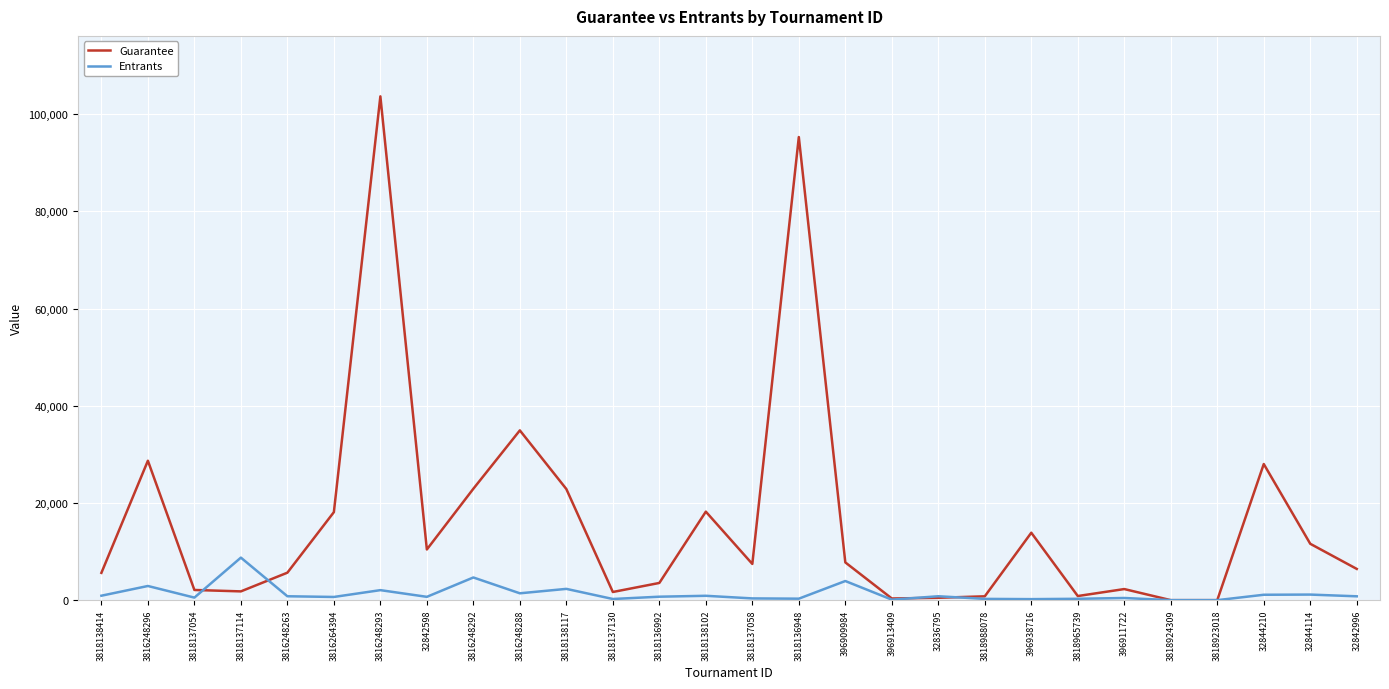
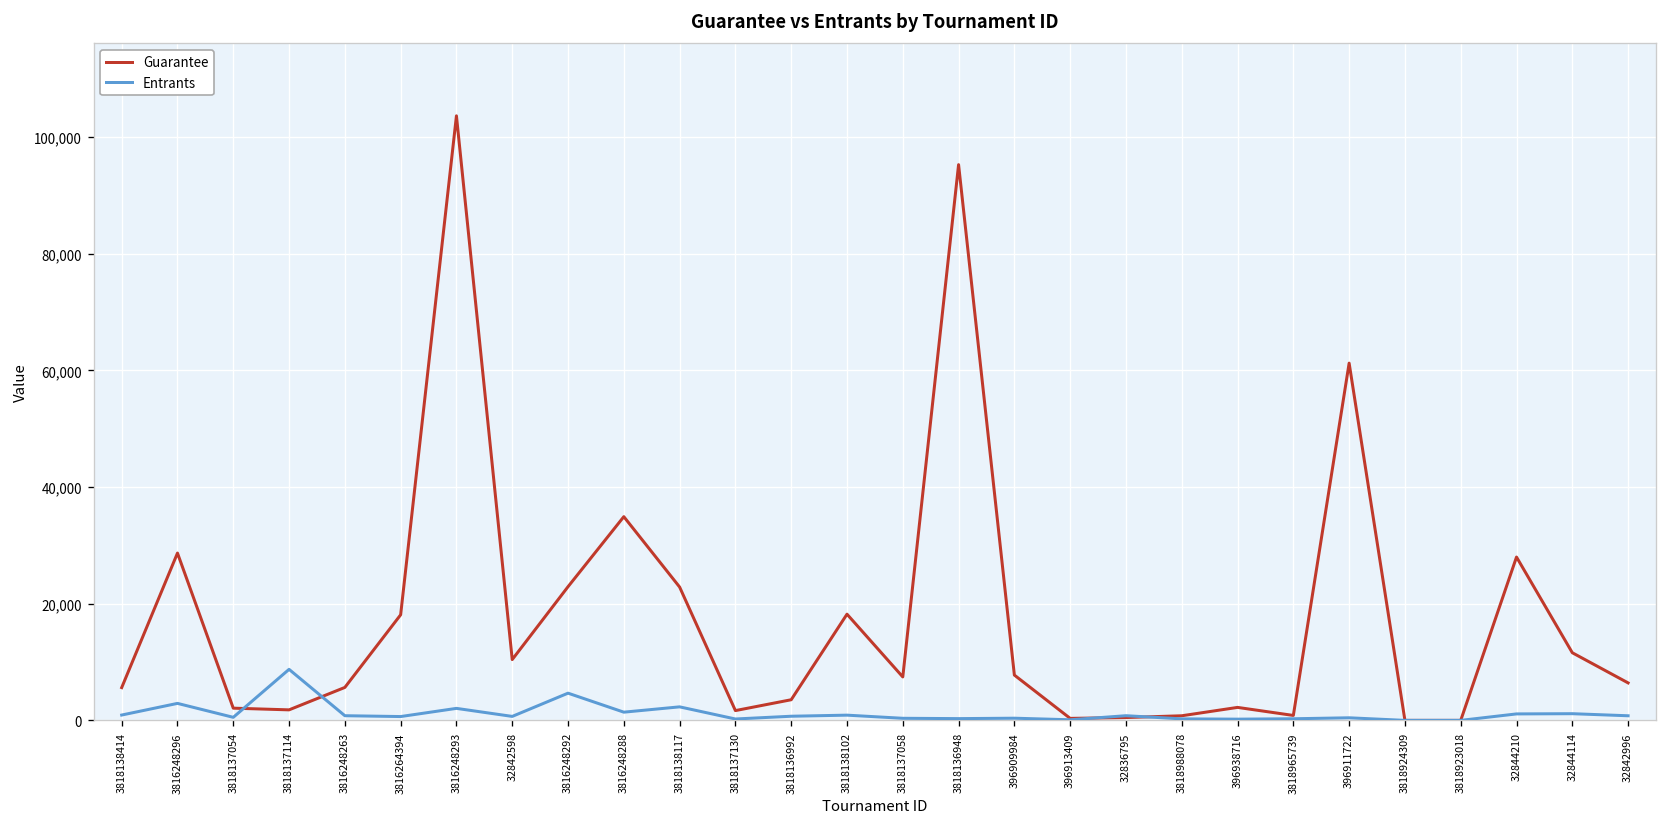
  {
    "Guarantee": {
      "3818138414": "6,000",
      "3816248296": "29,000",
      "3818137054": "2,000",
      "3818137114": "2,000",
      "3816248263": "6,000",
      "3816264394": "18,000",
      "3816248293": "104,000",
      "32842598": "10,000",
      "3816248292": "23,000",
      "3816248288": "35,000",
      "3818138117": "23,000",
      "3818137130": "2,000",
      "3818136992": "4,000",
      "3818138102": "18,000",
      "3818137058": "7,000",
      "3818136948": "95,000",
      "396909984": "8,000",
      "3818988078": "1,000",
-     "396938716": "14,000",
+     "396938716": "2,000",
      "3818965739": "1,000",
-     "396911722": "2,000",
+     "396911722": "61,000",
      "32844210": "28,000",
      "32844114": "12,000",
      "32842996": "6,000"
    },
    "Entrants": {
      "3818138414": "1,000",
      "3816248296": "3,000",
      "3818137054": "1,000",
      "3818137114": "9,000",
      "3816248263": "1,000",
      "3816264394": "1,000",
      "3816248293": "2,000",
      "32842598": "1,000",
      "3816248292": "5,000",
      "3816248288": "1,000",
      "3818138117": "2,000",
      "3818137130": "0",
      "3818136992": "1,000",
      "3818138102": "1,000",
      "3818137058": "0",
      "3818136948": "0",
-     "396909984": "4,000",
+     "396909984": "0",
      "3818988078": "0",
      "396938716": "0",
      "3818965739": "0",
      "396911722": "0",
      "32844210": "1,000",
      "32844114": "1,000",
      "32842996": "1,000"
    }
  }
